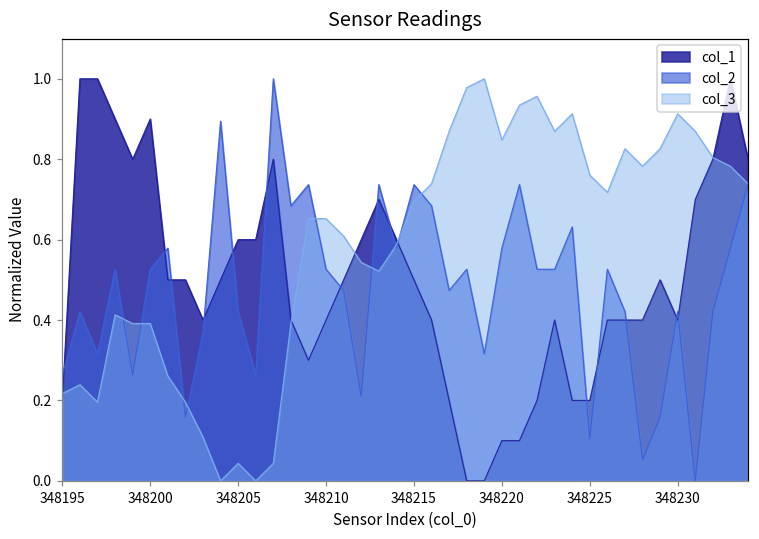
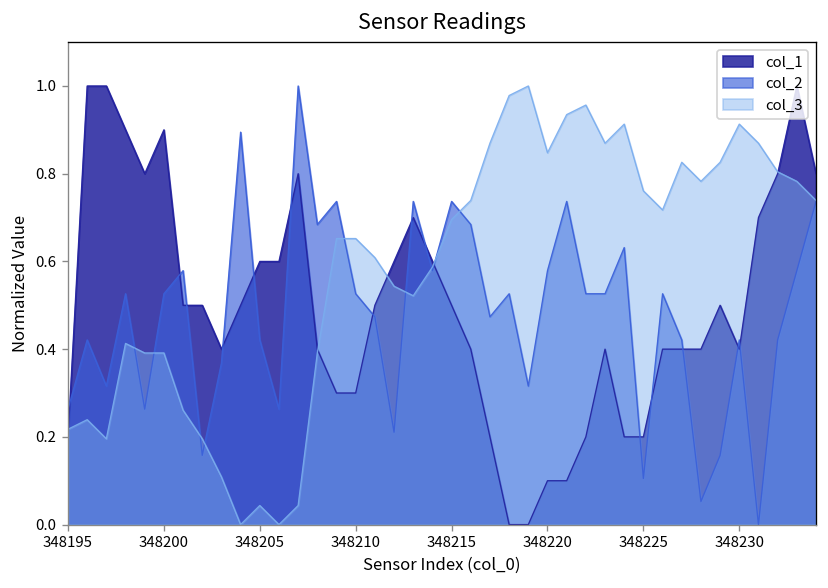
  {
    "col_1": {
      "348195": 0.20,
      "348200": 0.90,
      "348205": 0.60,
-     "348210": 0.40,
+     "348210": 0.30,
      "348215": 0.50,
      "348220": 0.10,
      "348225": 0.20,
      "348230": 0.40
    },
    "col_2": {
      "348195": 0.26,
      "348200": 0.53,
      "348205": 0.42,
      "348210": 0.53,
      "348215": 0.74,
      "348220": 0.58,
      "348225": 0.11,
      "348230": 0.42
    },
    "col_3": {
      "348195": 0.22,
      "348200": 0.39,
      "348205": 0.04,
      "348210": 0.65,
      "348215": 0.70,
      "348220": 0.85,
      "348225": 0.76,
      "348230": 0.91
    }
  }
